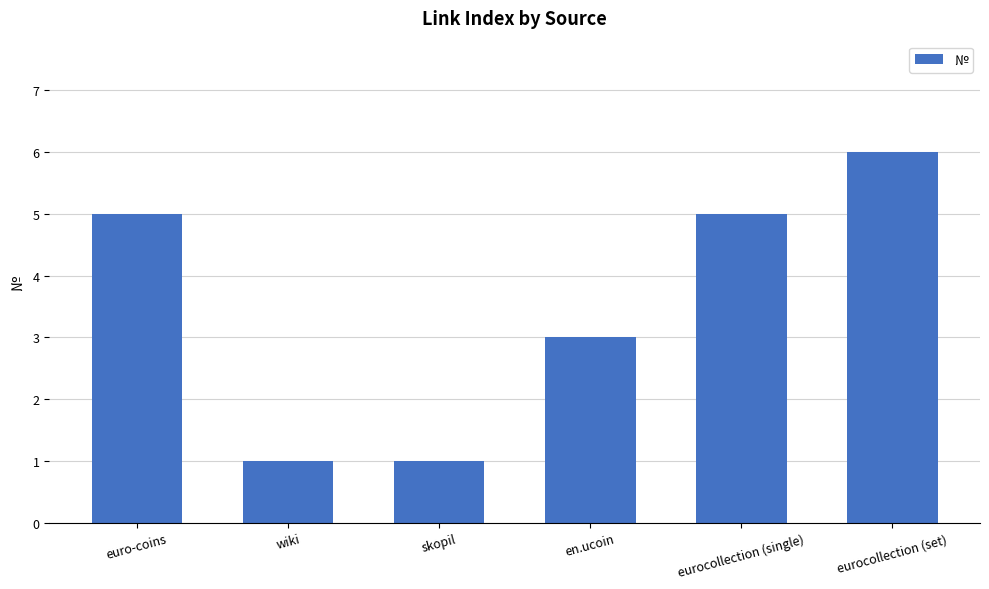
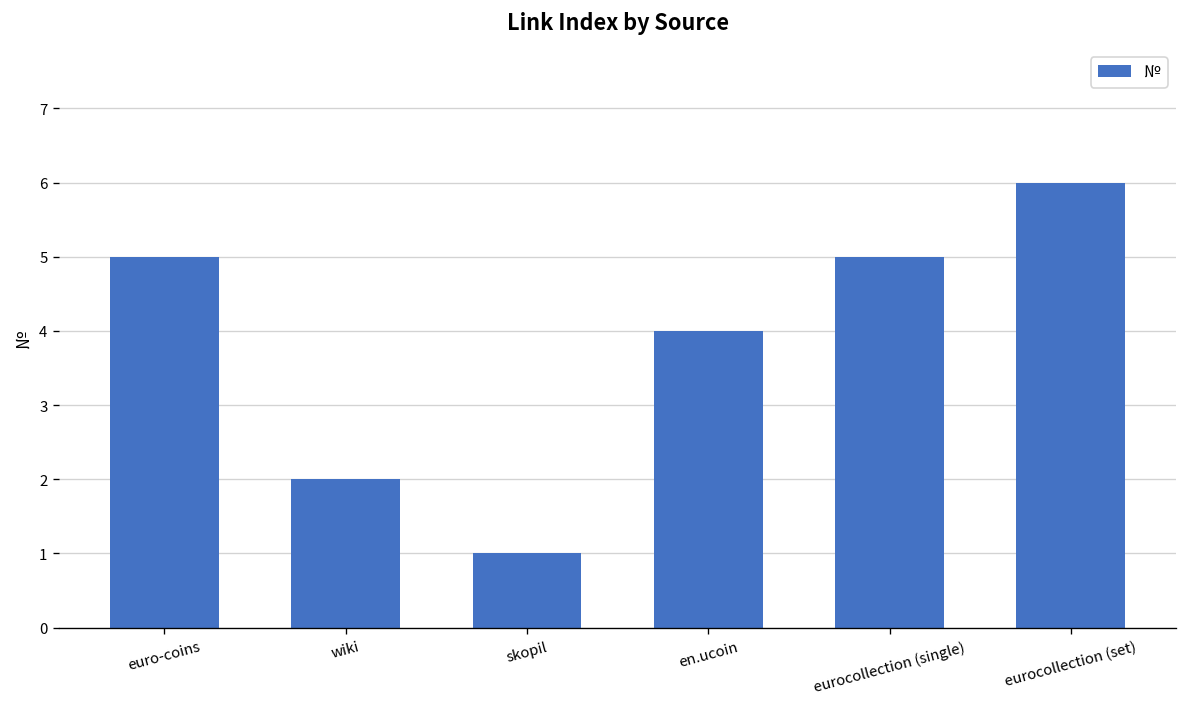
  {
    "euro-coins": 5,
-   "wiki": 1,
+   "wiki": 2,
    "skopil": 1,
-   "en.ucoin": 3,
+   "en.ucoin": 4,
    "eurocollection (single)": 5,
    "eurocollection (set)": 6
  }
